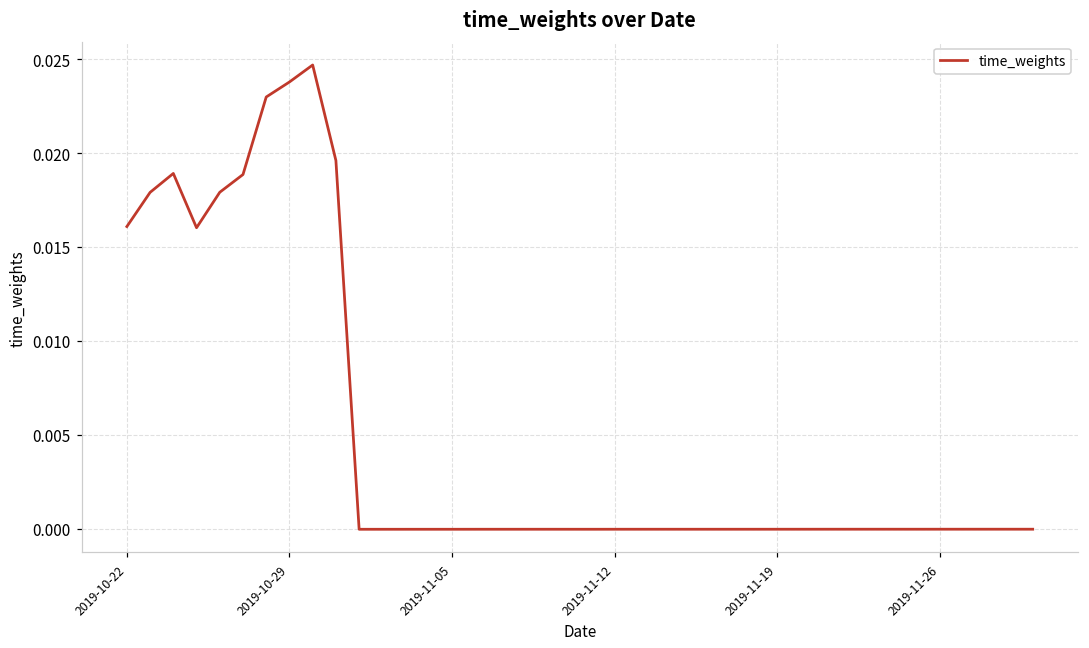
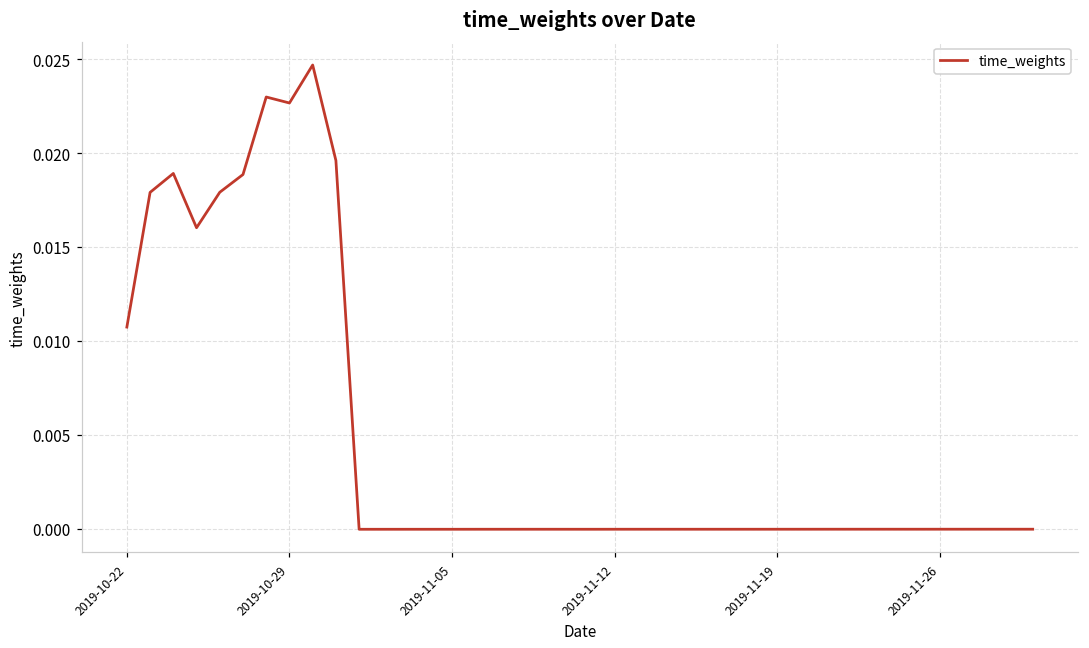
  {
-   "2019-10-22": 0.0161,
-   "2019-10-29": 0.0238,
+   "2019-10-22": 0.0107,
+   "2019-10-29": 0.0227,
    "2019-11-05": 0.0000,
    "2019-11-12": 0.0000,
    "2019-11-19": 0.0000,
    "2019-11-26": 0.0000
  }
